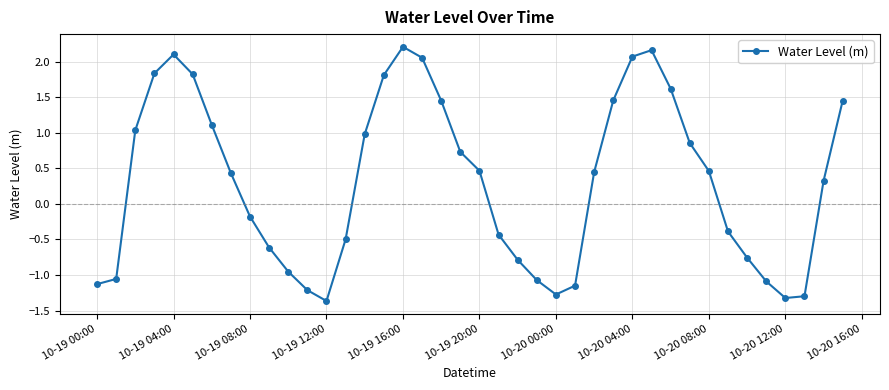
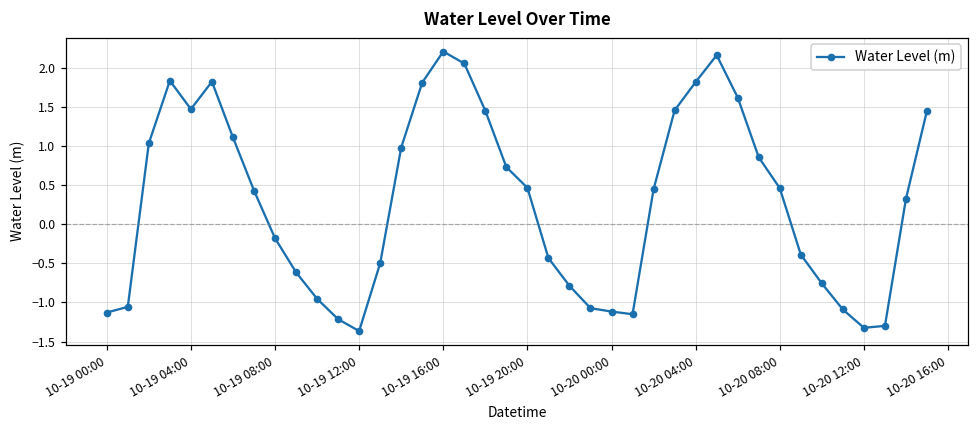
  {
    "10-19 00:00": -1.1,
-   "10-19 04:00": 2.1,
+   "10-19 04:00": 1.5,
    "10-19 08:00": -0.2,
    "10-19 12:00": -1.4,
    "10-19 16:00": 2.2,
    "10-19 20:00": 0.5,
-   "10-20 00:00": -1.3,
-   "10-20 04:00": 2.1,
+   "10-20 00:00": -1.1,
+   "10-20 04:00": 1.8,
    "10-20 08:00": 0.5,
    "10-20 12:00": -1.3
  }
